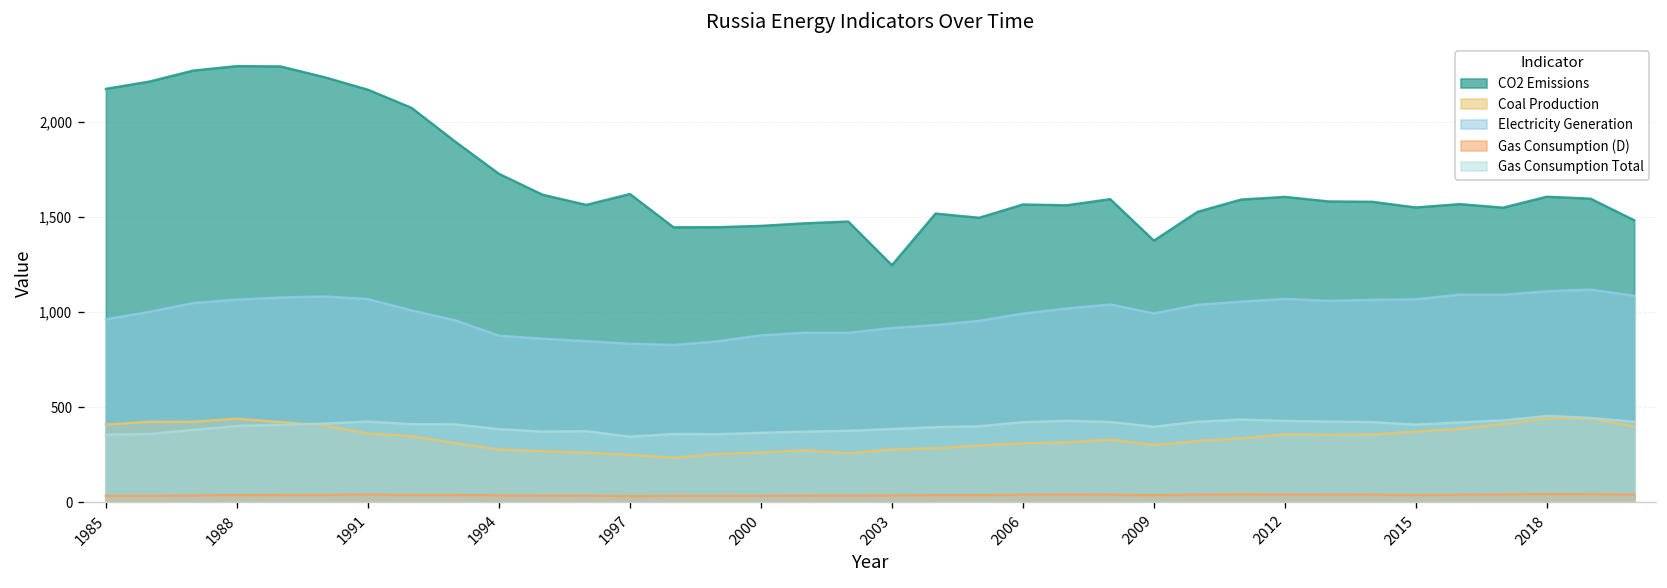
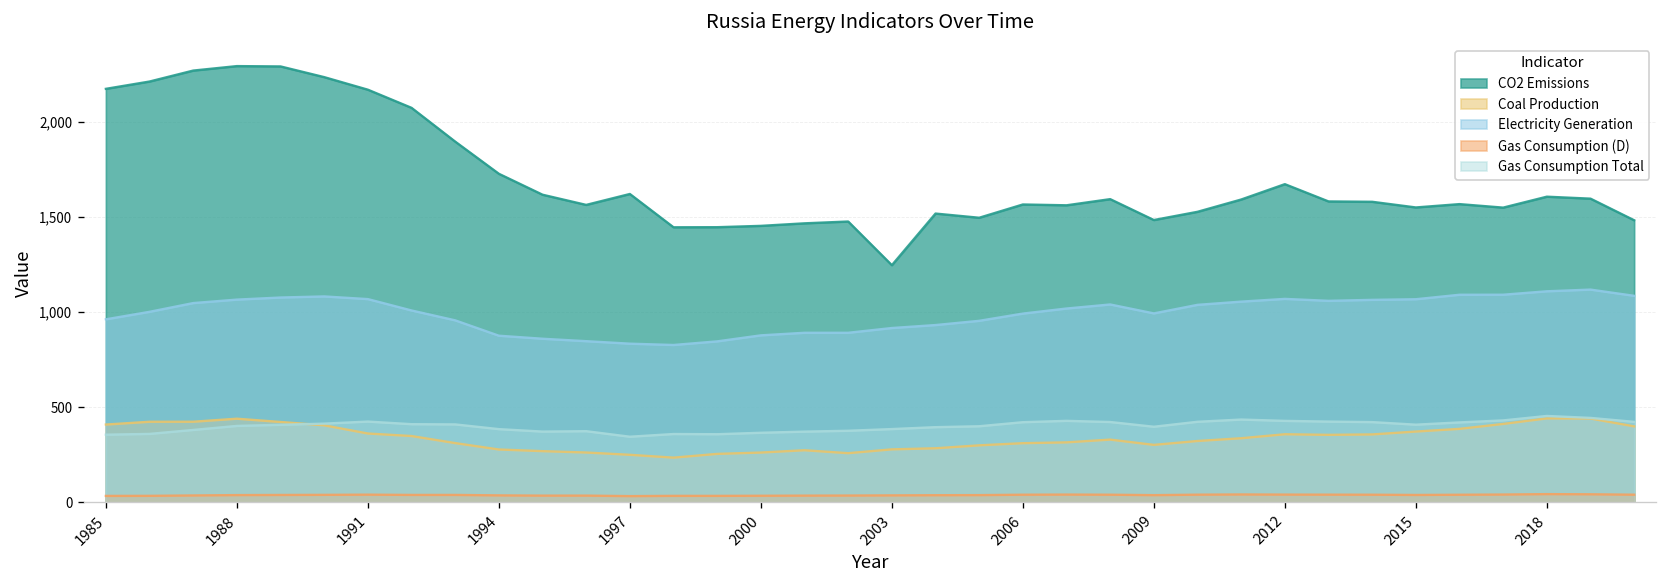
  {
    "CO2 Emissions": {
      "1985": "2,170",
      "1988": "2,290",
      "1991": "2,170",
      "1994": "1,730",
      "1997": "1,620",
      "2000": "1,450",
      "2003": "1,250",
      "2006": "1,570",
-     "2009": "1,380",
-     "2012": "1,610",
+     "2009": "1,480",
+     "2012": "1,670",
      "2015": "1,550",
      "2018": "1,610"
    }
  }
